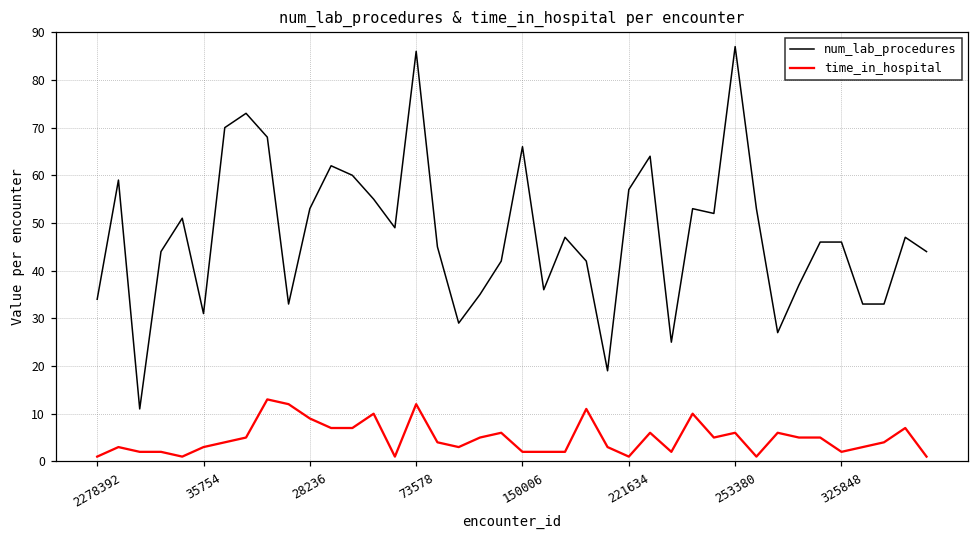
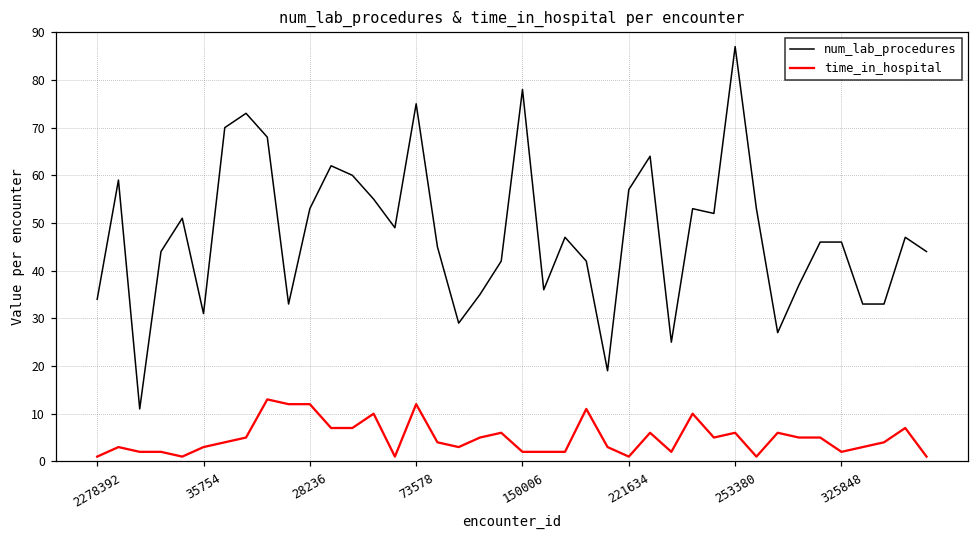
  {
    "num_lab_procedures": {
      "2278392": 34,
      "35754": 31,
      "28236": 53,
-     "73578": 86,
-     "150006": 66,
+     "73578": 75,
+     "150006": 78,
      "221634": 57,
      "253380": 87,
      "325848": 46
    },
    "time_in_hospital": {
      "2278392": 1,
      "35754": 3,
-     "28236": 9,
+     "28236": 12,
      "73578": 12,
      "150006": 2,
      "221634": 1,
      "253380": 6,
      "325848": 2
    }
  }
